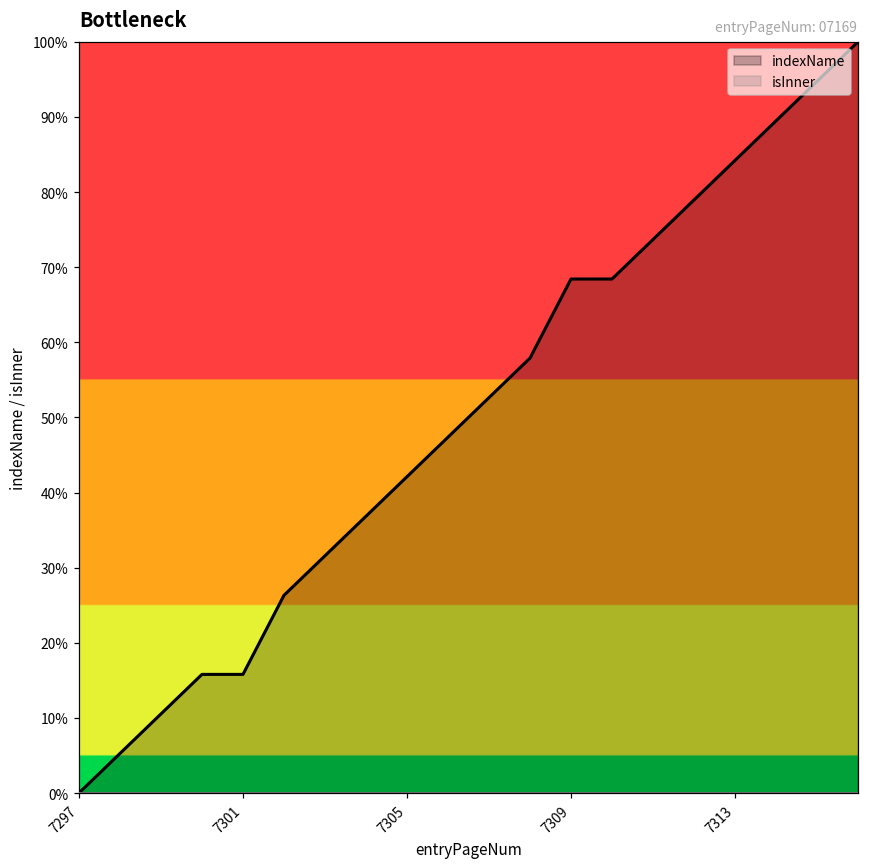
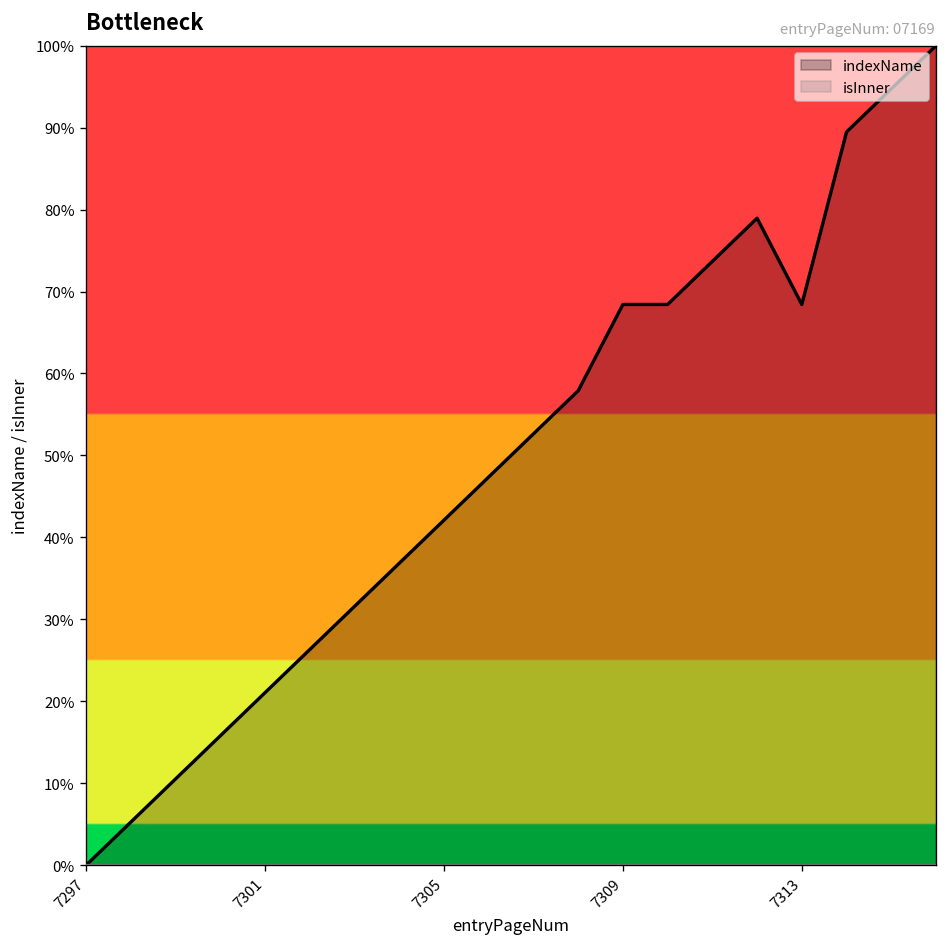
  {
    "indexName": {
-     "7301": "16%",
+     "7301": "21%",
      "7305": "42%",
      "7309": "68%",
-     "7313": "84%"
+     "7313": "68%"
    },
    "isInner": {
      "7301": "0%",
      "7305": "0%",
      "7309": "0%",
      "7313": "0%"
    }
  }
